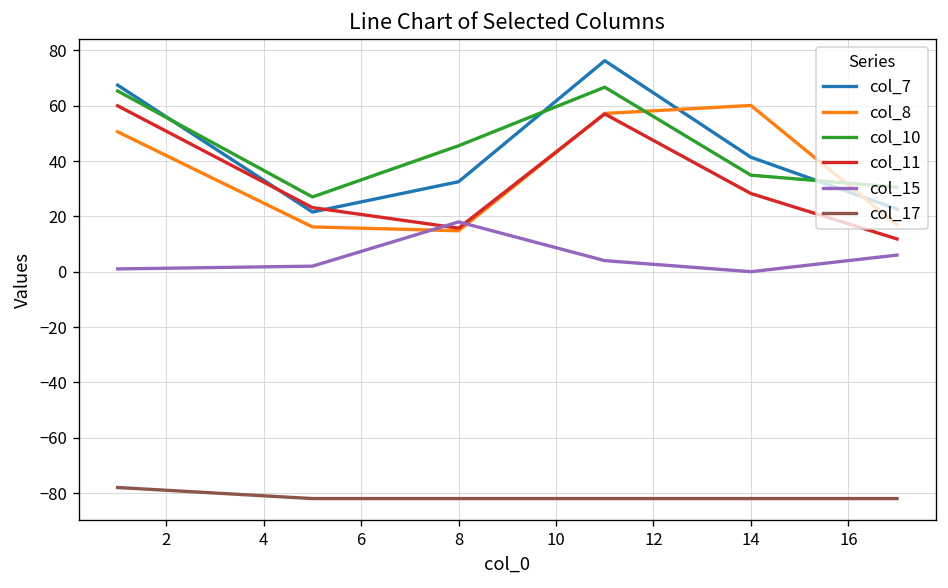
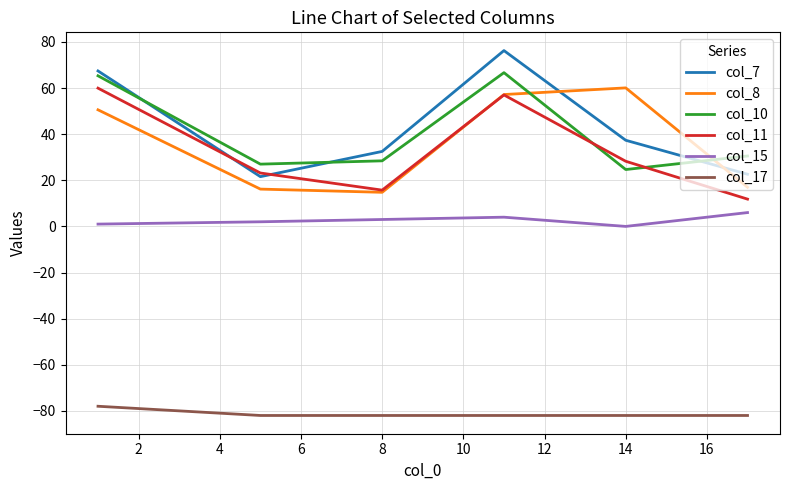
  {
    "col_7": {
      "8": 33,
-     "14": 41
+     "14": 37
    },
    "col_8": {
      "14": 60
    },
    "col_10": {
-     "8": 46,
-     "14": 35
+     "8": 28,
+     "14": 25
    },
    "col_11": {
      "14": 28
    },
    "col_15": {
-     "8": 18,
+     "8": 3,
      "14": 0
    },
    "col_17": {
      "8": -82,
      "14": -82
    }
  }
